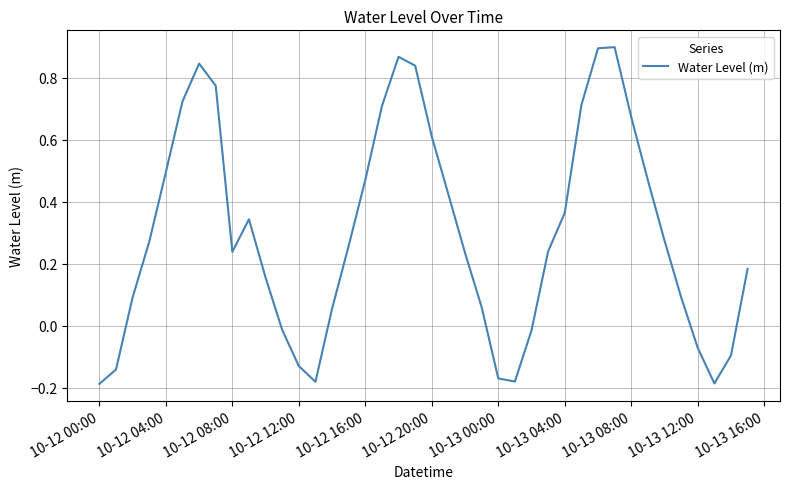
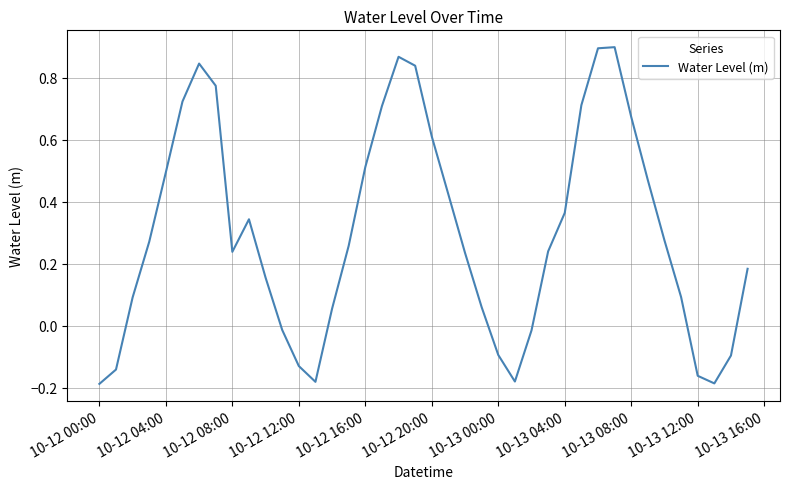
  {
    "10-12 00:00": -0.19,
    "10-12 04:00": 0.50,
    "10-12 08:00": 0.24,
    "10-12 12:00": -0.13,
-   "10-12 16:00": 0.47,
+   "10-12 16:00": 0.51,
    "10-12 20:00": 0.61,
-   "10-13 00:00": -0.17,
+   "10-13 00:00": -0.09,
    "10-13 04:00": 0.36,
    "10-13 08:00": 0.67,
-   "10-13 12:00": -0.07
+   "10-13 12:00": -0.16
  }
